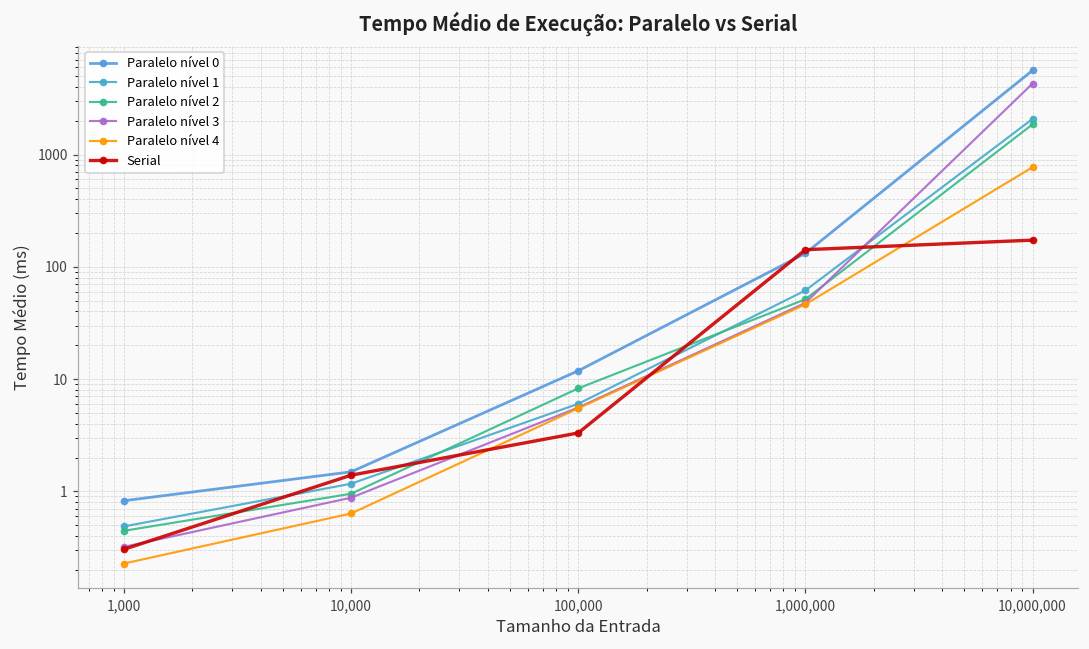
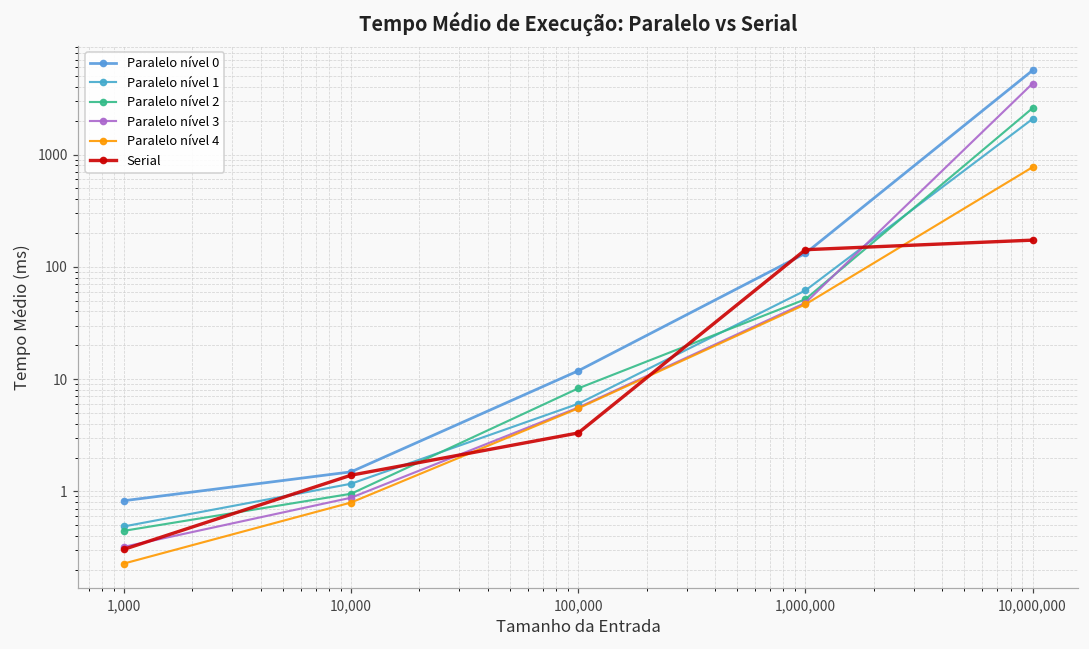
  {
    "Paralelo nível 2": {
      "1,000": 0.4,
      "10,000": 1,
      "100,000": 8,
      "1,000,000": 50,
-     "10,000,000": 1900
+     "10,000,000": 2600
    },
    "Paralelo nível 3": {
      "10,000": 0.9,
      "10,000,000": 4300
    },
    "Paralelo nível 4": {
      "1,000": 0.23,
-     "10,000": 0.6,
+     "10,000": 0.8,
      "10,000,000": 800
    },
    "Serial": {
      "10,000": 1.4,
      "100,000": 3.3,
      "1,000,000": 140,
      "10,000,000": 170
    }
  }
